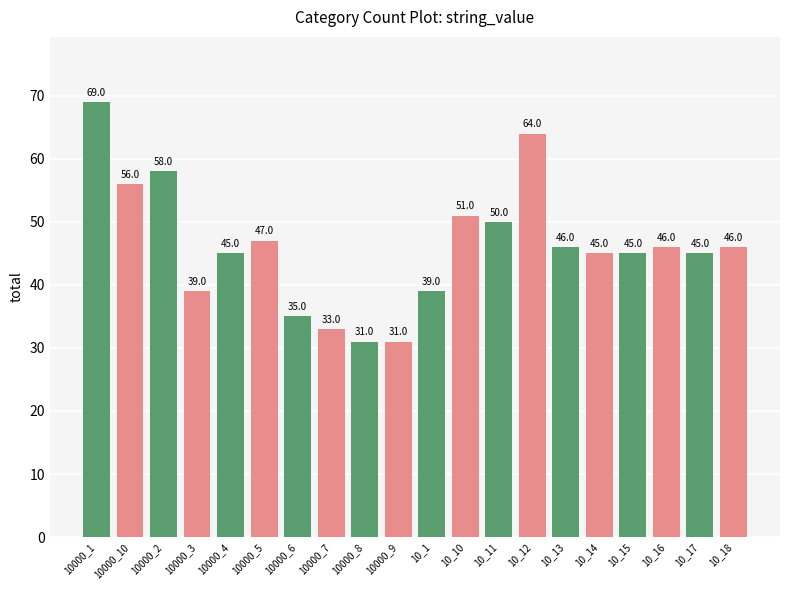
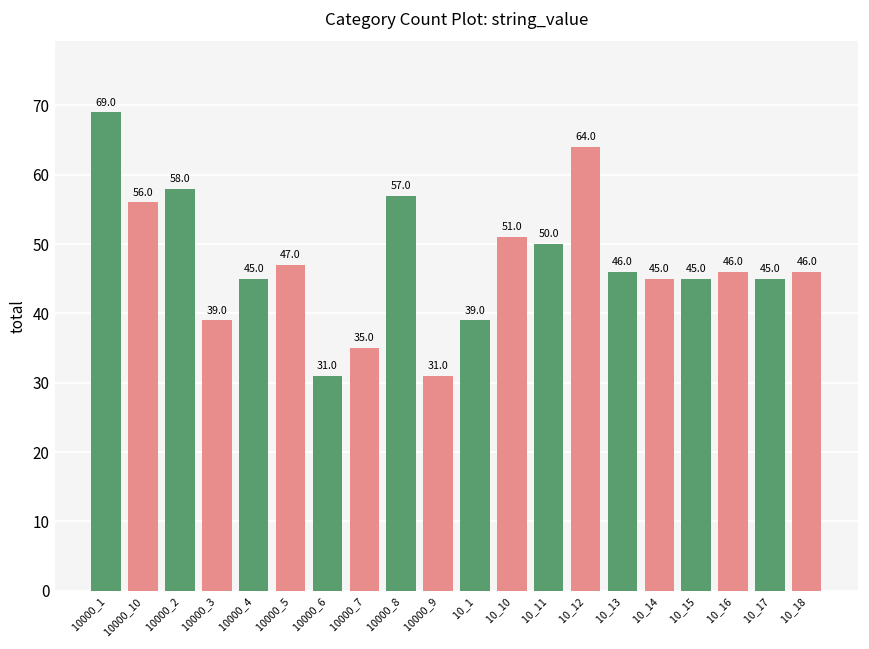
  {
    "10000_1": 69.0,
    "10000_10": 56.0,
    "10000_2": 58.0,
    "10000_3": 39.0,
    "10000_4": 45.0,
    "10000_5": 47.0,
-   "10000_6": 35.0,
-   "10000_7": 33.0,
-   "10000_8": 31.0,
+   "10000_6": 31.0,
+   "10000_7": 35.0,
+   "10000_8": 57.0,
    "10000_9": 31.0,
    "10_1": 39.0,
    "10_10": 51.0,
    "10_11": 50.0,
    "10_12": 64.0,
    "10_13": 46.0,
    "10_14": 45.0,
    "10_15": 45.0,
    "10_16": 46.0,
    "10_17": 45.0,
    "10_18": 46.0
  }
